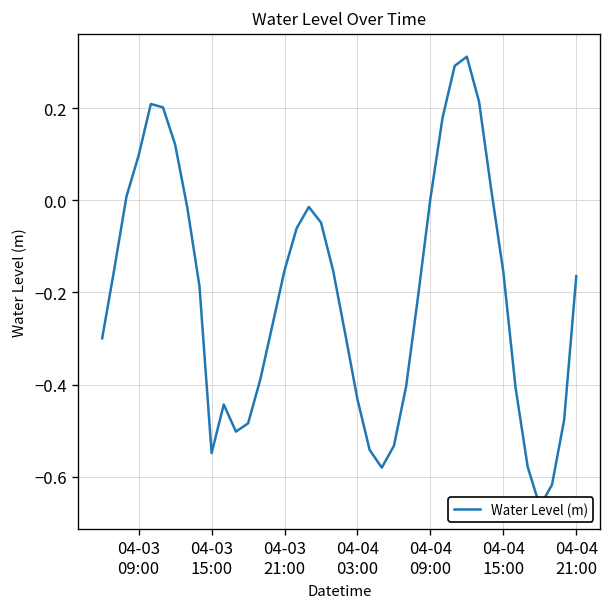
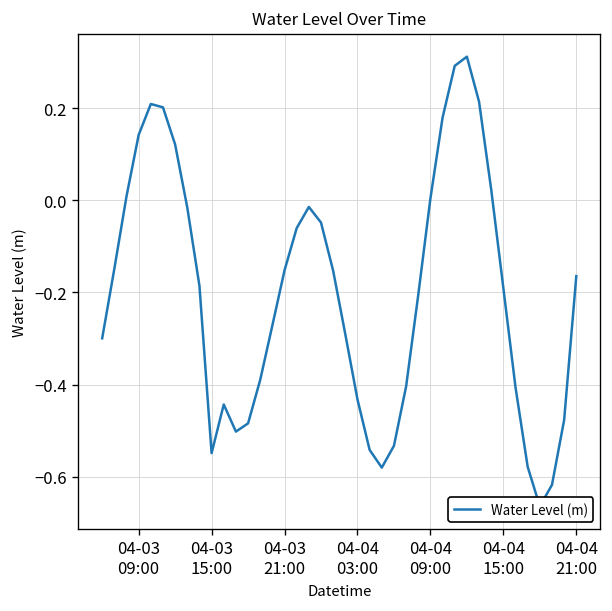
  {
-   "04-03 09:00": 0.10,
+   "04-03 09:00": 0.14,
    "04-03 15:00": -0.55,
    "04-03 21:00": -0.15,
    "04-04 03:00": -0.43,
    "04-04 09:00": 0.00,
-   "04-04 15:00": -0.16,
+   "04-04 15:00": -0.19,
    "04-04 21:00": -0.16
  }
